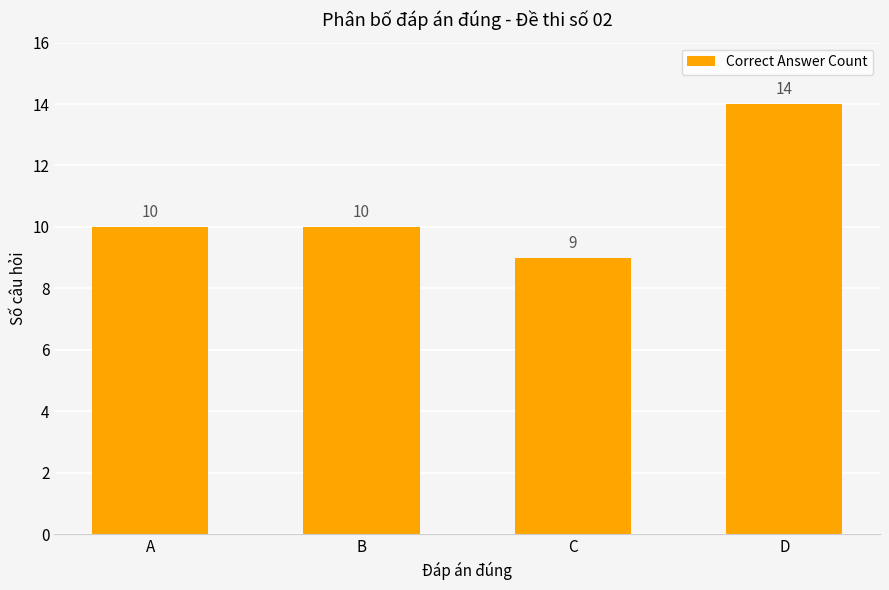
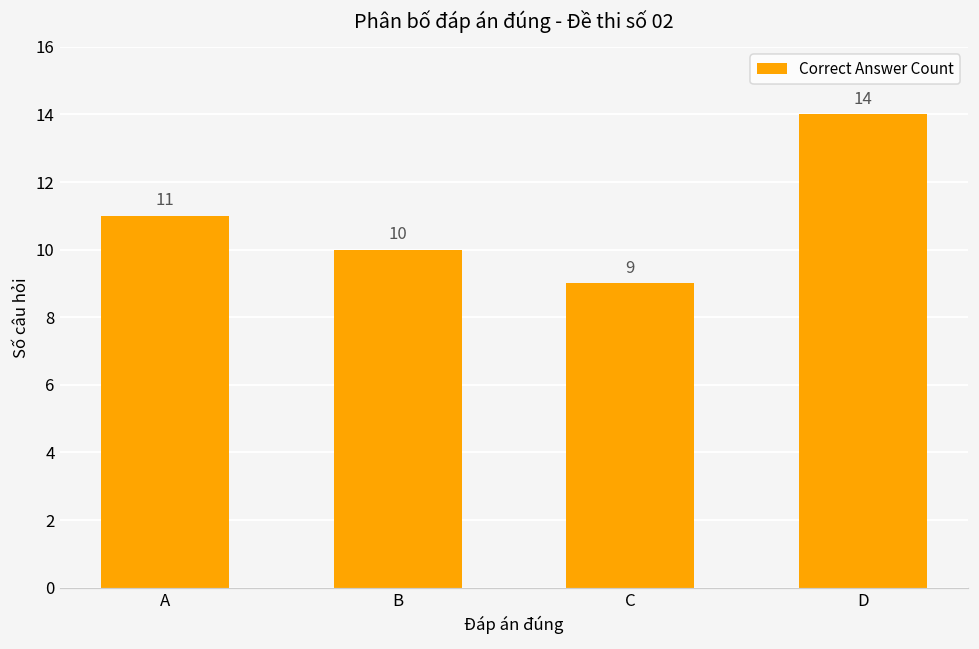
  {
-   "A": 10,
+   "A": 11,
    "B": 10,
    "C": 9,
    "D": 14
  }
